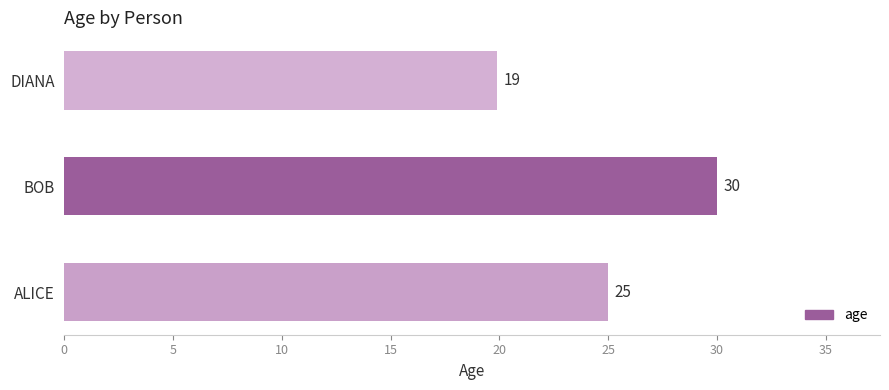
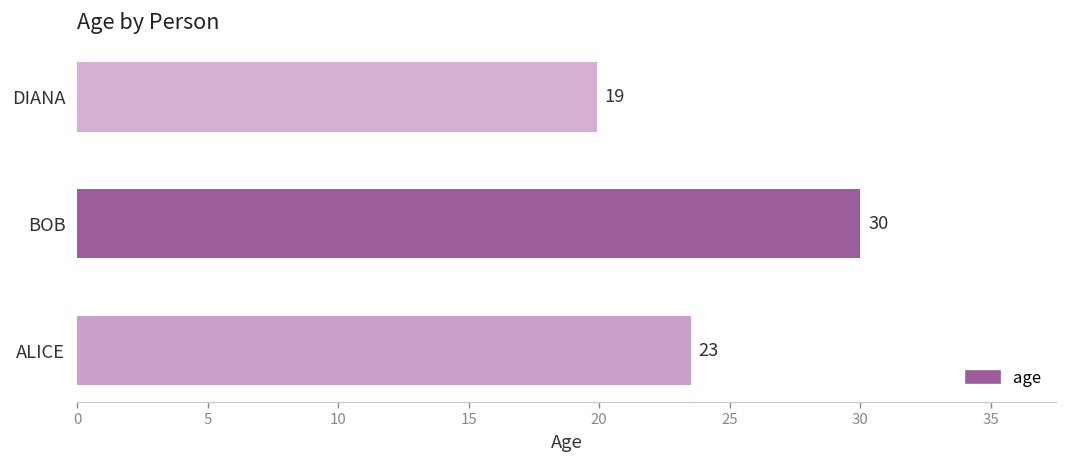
  {
    "BOB": 30,
-   "ALICE": 25
+   "ALICE": 23
  }
